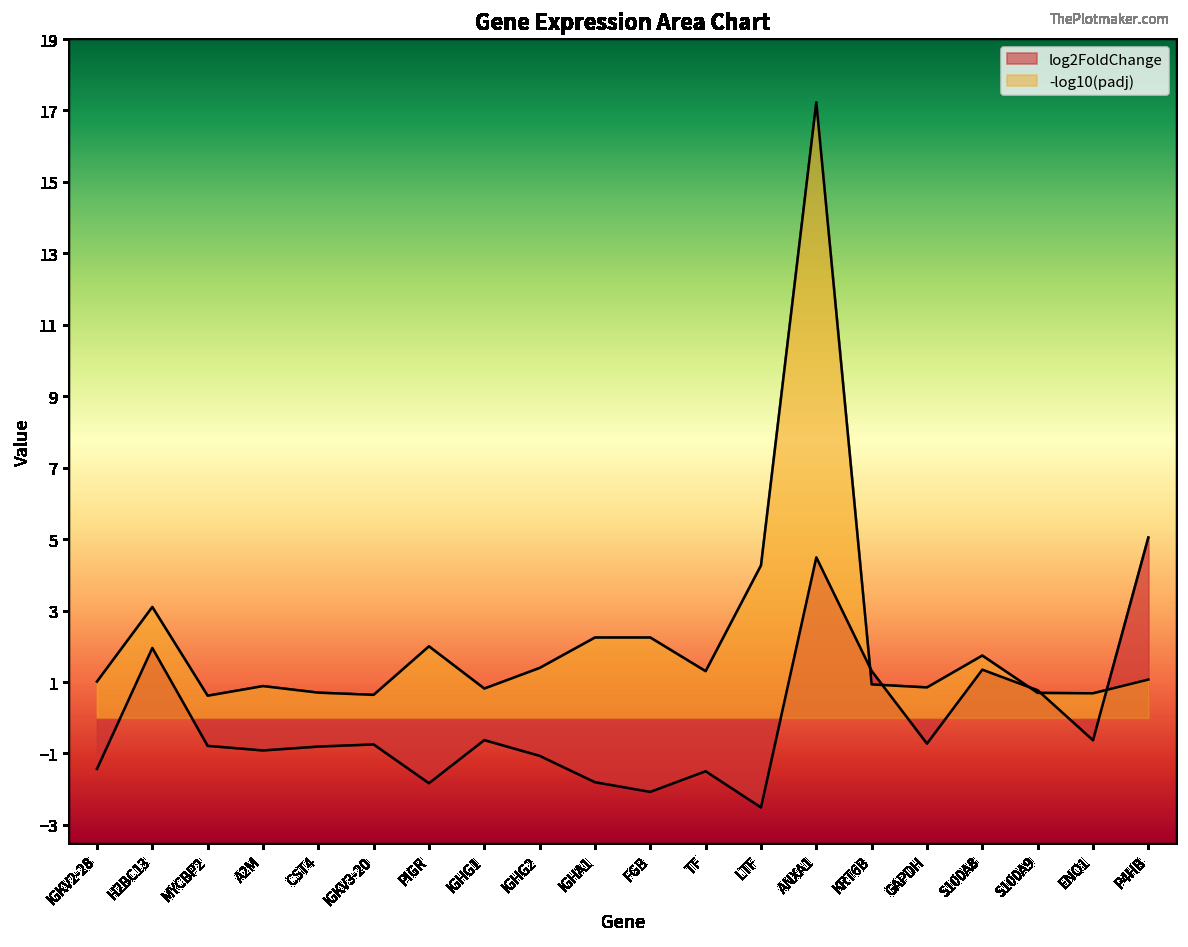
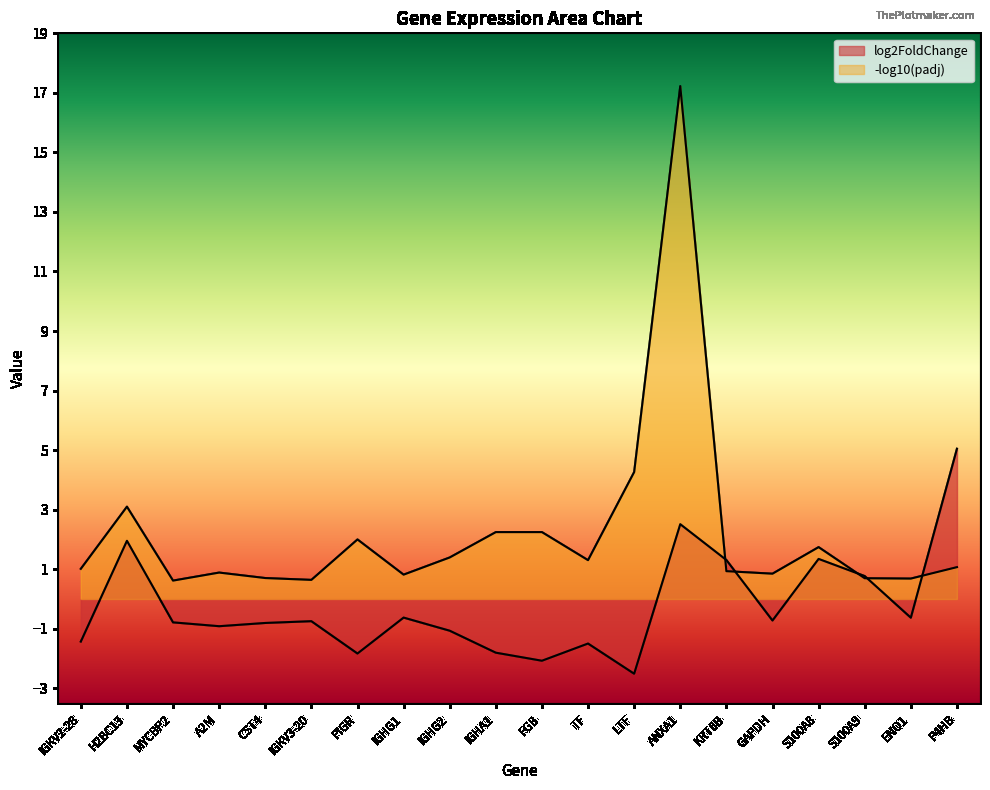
  {
    "log2FoldChange": {
-     "ANXA1": 4.5
+     "ANXA1": 2.5
    },
    "-log10(padj)": {
      "IGKV2-28": 1.0,
      "H2BC13": 3.1,
      "MYCBP2": 0.6,
      "A2M": 0.9,
      "CST4": 0.7,
      "IGKV3-20": 0.6,
      "PIGR": 2.0,
      "IGHG1": 0.8,
      "IGHG2": 1.4,
      "IGHA1": 2.2,
      "FGB": 2.2,
      "TF": 1.3,
      "LTF": 4.3,
      "ANXA1": 17.2,
      "KRT6B": 0.9,
      "GAPDH": 0.8,
      "S100A8": 1.7,
      "ENO1": 0.7,
      "P4HB": 1.1
    }
  }
